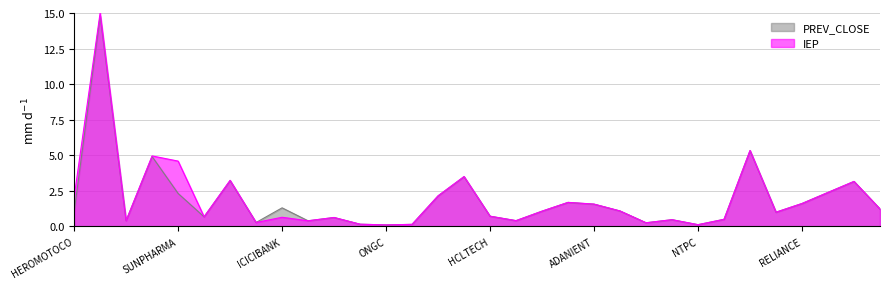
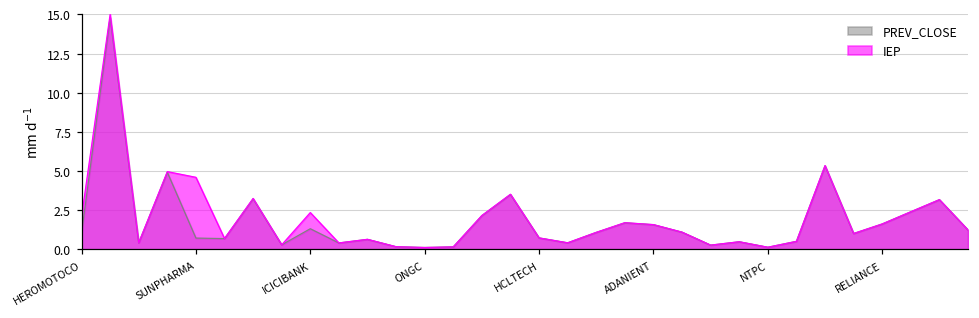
  {
    "PREV_CLOSE": {
      "HEROMOTOCO": 1.0,
-     "SUNPHARMA": 2.3,
+     "SUNPHARMA": 0.7,
      "ICICIBANK": 1.3
    },
    "IEP": {
      "HEROMOTOCO": 2.1,
      "SUNPHARMA": 4.6,
-     "ICICIBANK": 0.6
+     "ICICIBANK": 2.3
    }
  }
